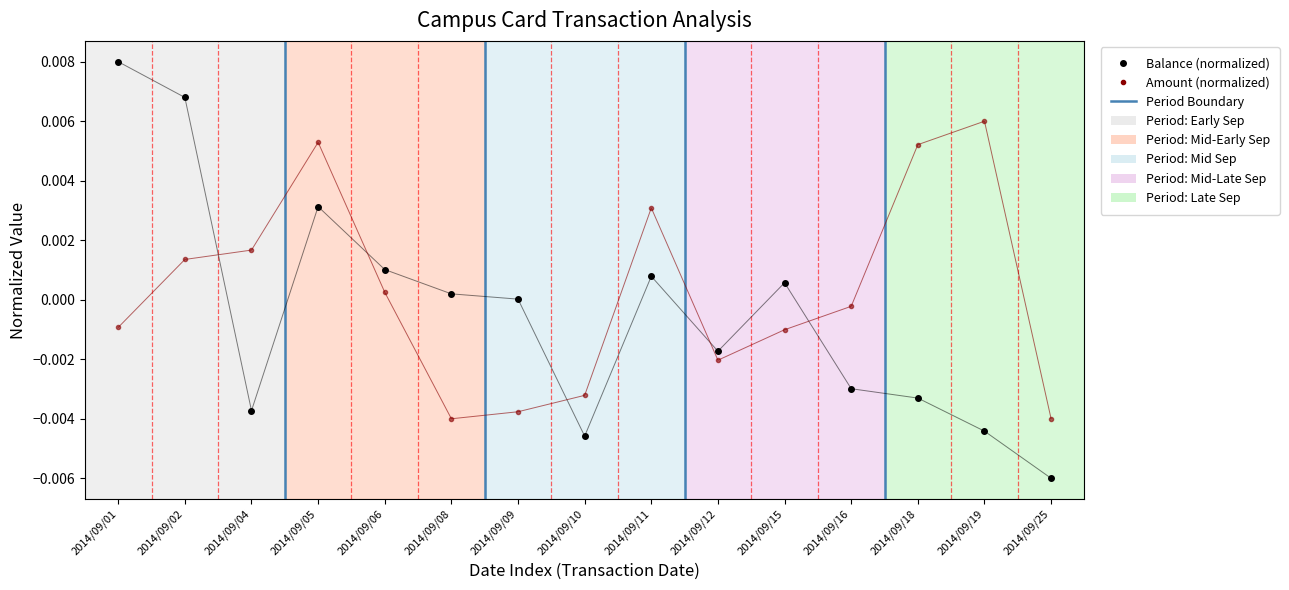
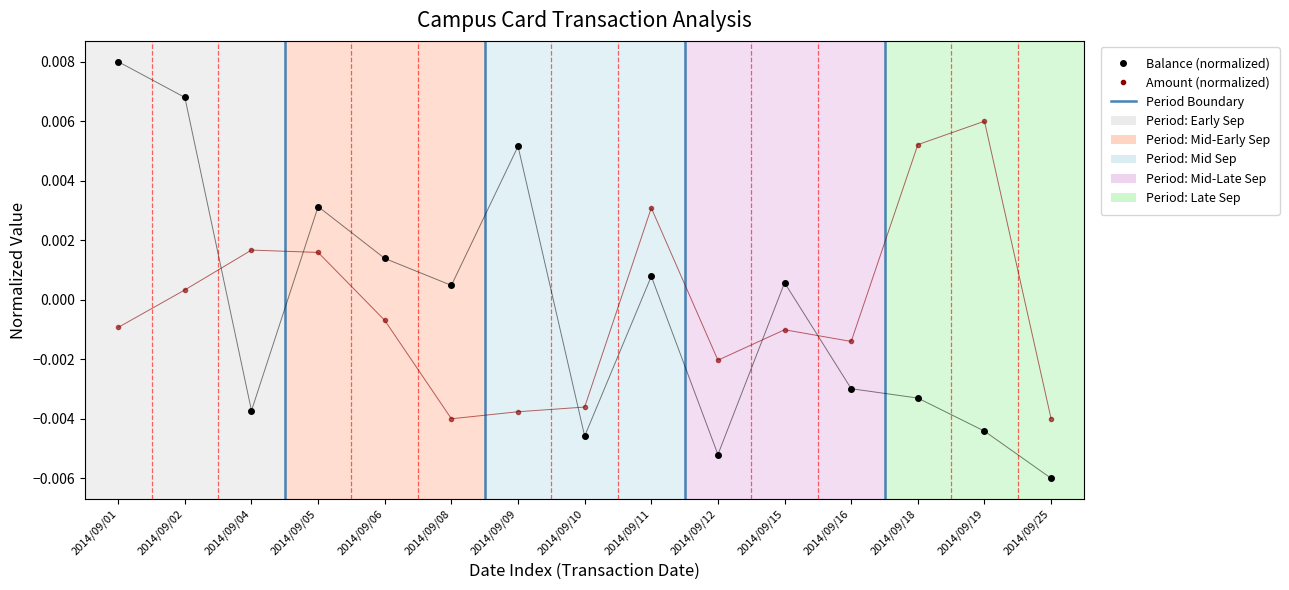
  {
    "Balance (normalized)": {
      "2014/09/01": 0.0080,
      "2014/09/02": 0.0068,
      "2014/09/04": -0.0037,
      "2014/09/05": 0.0031,
-     "2014/09/06": 0.0010,
-     "2014/09/08": 0.0002,
-     "2014/09/09": 0.0000,
+     "2014/09/06": 0.0014,
+     "2014/09/08": 0.0005,
+     "2014/09/09": 0.0052,
      "2014/09/10": -0.0046,
      "2014/09/11": 0.0008,
-     "2014/09/12": -0.0017,
+     "2014/09/12": -0.0052,
      "2014/09/15": 0.0006,
      "2014/09/16": -0.0030,
      "2014/09/18": -0.0033,
      "2014/09/19": -0.0044,
      "2014/09/25": -0.0060
    },
    "Amount (normalized)": {
      "2014/09/01": -0.0009,
-     "2014/09/02": 0.0014,
+     "2014/09/02": 0.0003,
      "2014/09/04": 0.0017,
-     "2014/09/05": 0.0053,
-     "2014/09/06": 0.0003,
+     "2014/09/05": 0.0016,
+     "2014/09/06": -0.0007,
      "2014/09/08": -0.0040,
      "2014/09/09": -0.0038,
-     "2014/09/10": -0.0032,
+     "2014/09/10": -0.0036,
      "2014/09/11": 0.0031,
      "2014/09/12": -0.0020,
      "2014/09/15": -0.0010,
-     "2014/09/16": -0.0002,
+     "2014/09/16": -0.0014,
      "2014/09/18": 0.0052,
      "2014/09/19": 0.0060,
      "2014/09/25": -0.0040
    }
  }
